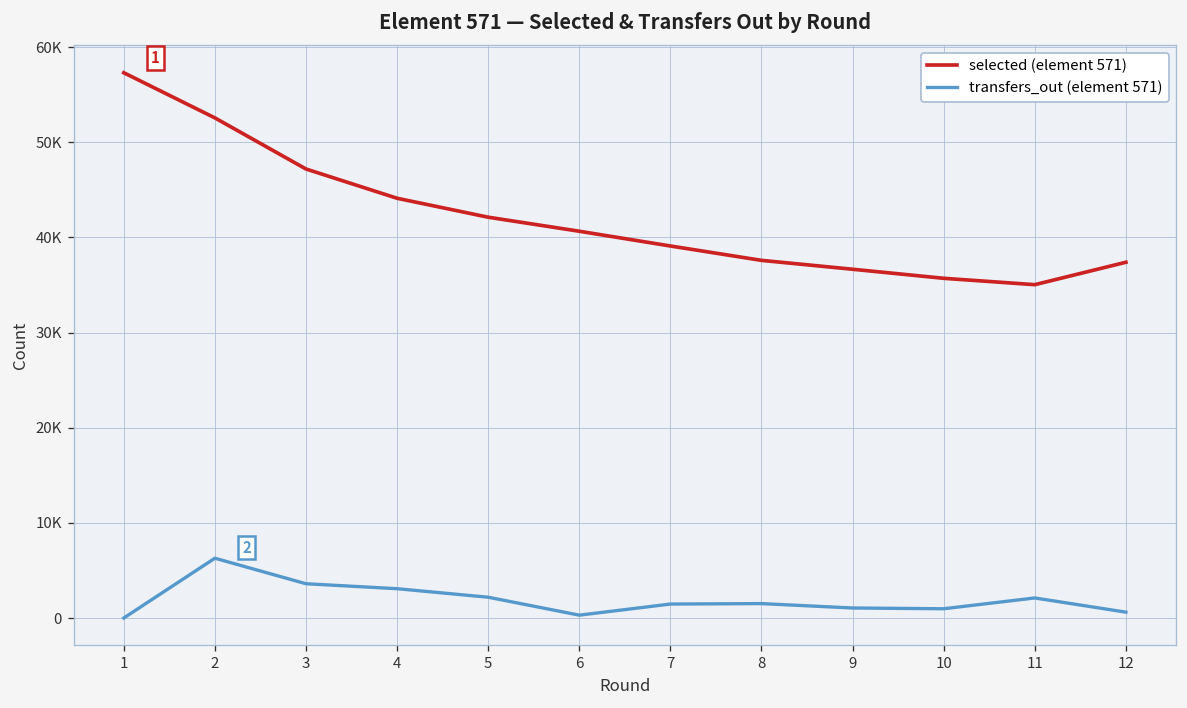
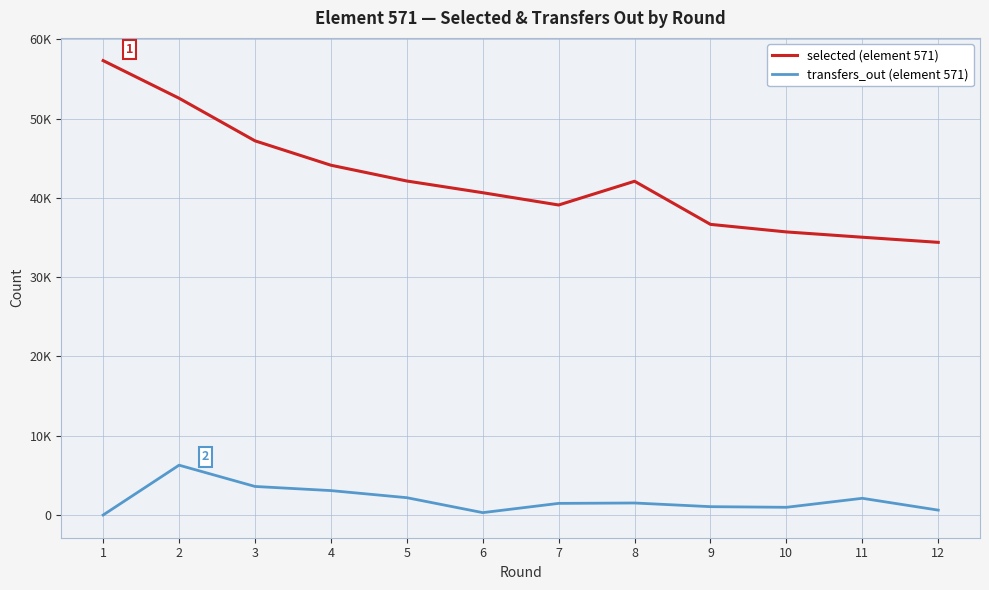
  {
    "selected (element 571)": {
      "2": 53000,
      "3": 47000,
      "4": 44000,
      "5": 42000,
      "6": 41000,
      "7": 39000,
-     "8": 38000,
+     "8": 42000,
      "9": 37000,
      "10": 36000,
      "11": 35000,
-     "12": 37000
+     "12": 34000
    },
    "transfers_out (element 571)": {
      "1": 0,
      "3": 4000,
      "4": 3000,
      "5": 2000,
      "6": 0,
      "7": 1000,
      "8": 2000,
      "9": 1000,
      "10": 1000,
      "11": 2000,
      "12": 1000
    }
  }
